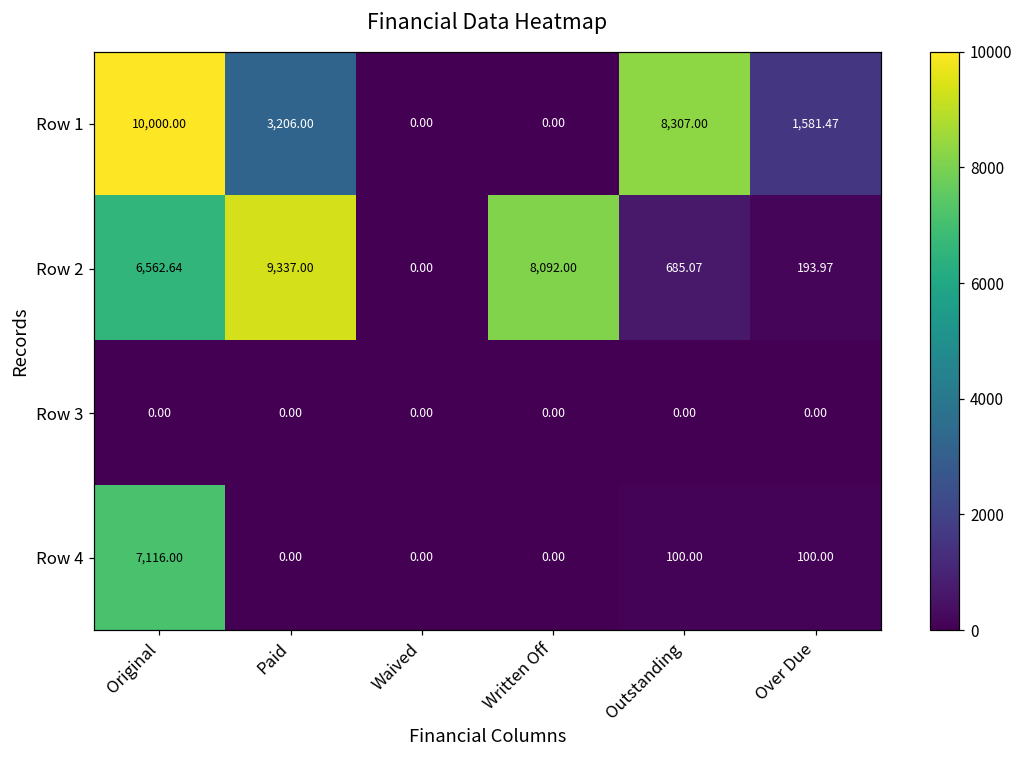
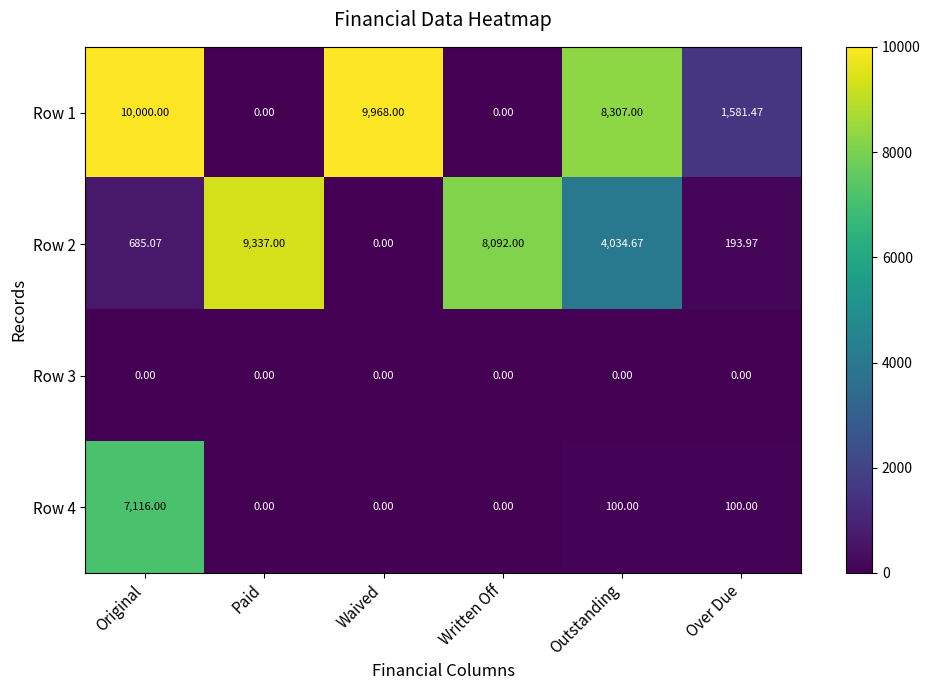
  {
    "Row 1": {
      "Original": "10,000.00",
-     "Paid": "3,206.00",
-     "Waived": "0.00",
+     "Paid": "0.00",
+     "Waived": "9,968.00",
      "Written Off": "0.00",
      "Outstanding": "8,307.00",
      "Over Due": "1,581.47"
    },
    "Row 2": {
-     "Original": "6,562.64",
+     "Original": "685.07",
      "Paid": "9,337.00",
      "Waived": "0.00",
      "Written Off": "8,092.00",
-     "Outstanding": "685.07",
+     "Outstanding": "4,034.67",
      "Over Due": "193.97"
    },
    "Row 3": {
      "Original": "0.00",
      "Paid": "0.00",
      "Waived": "0.00",
      "Written Off": "0.00",
      "Outstanding": "0.00",
      "Over Due": "0.00"
    },
    "Row 4": {
      "Original": "7,116.00",
      "Paid": "0.00",
      "Waived": "0.00",
      "Written Off": "0.00",
      "Outstanding": "100.00",
      "Over Due": "100.00"
    }
  }
